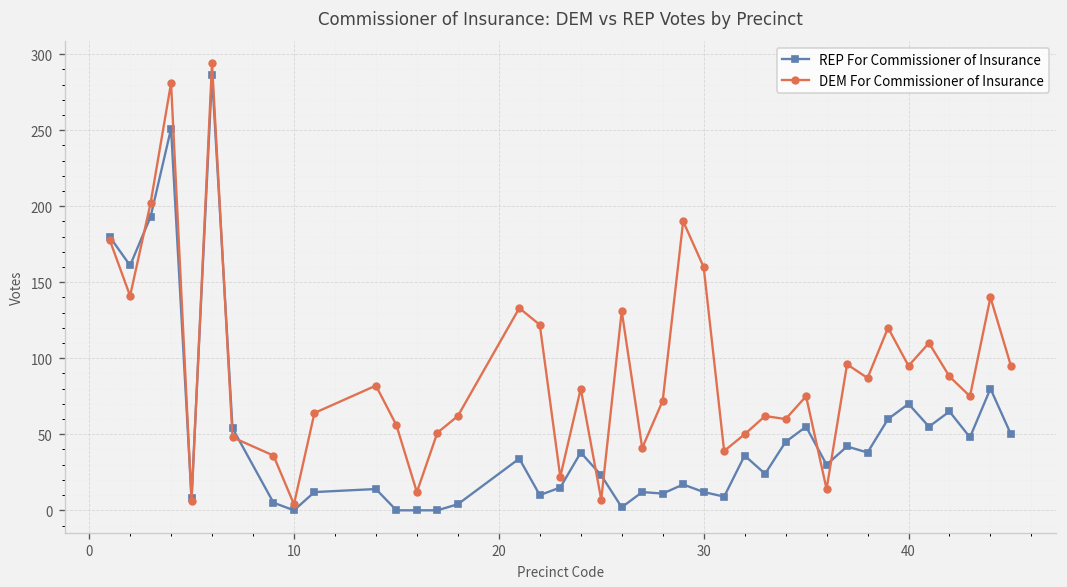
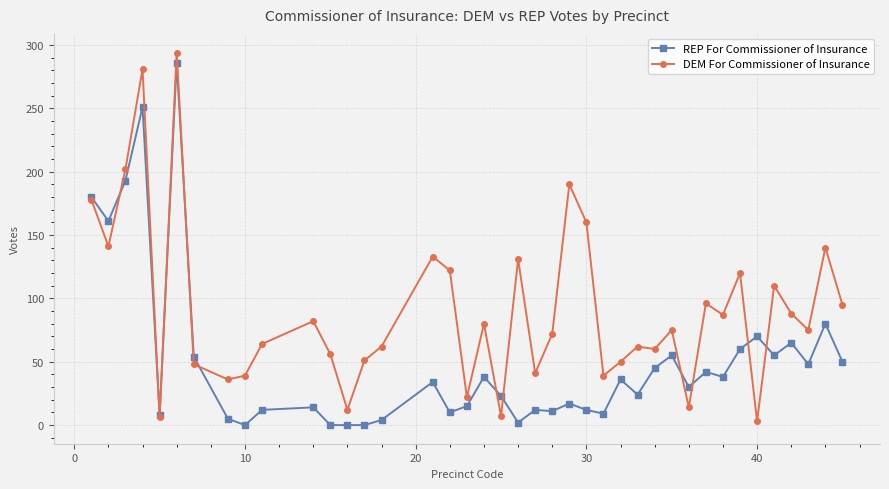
  {
    "REP For Commissioner of Insurance": {
      "10": 0,
      "30": 12,
      "40": 70
    },
    "DEM For Commissioner of Insurance": {
-     "10": 4,
+     "10": 39,
      "30": 160,
-     "40": 95
+     "40": 3
    }
  }
